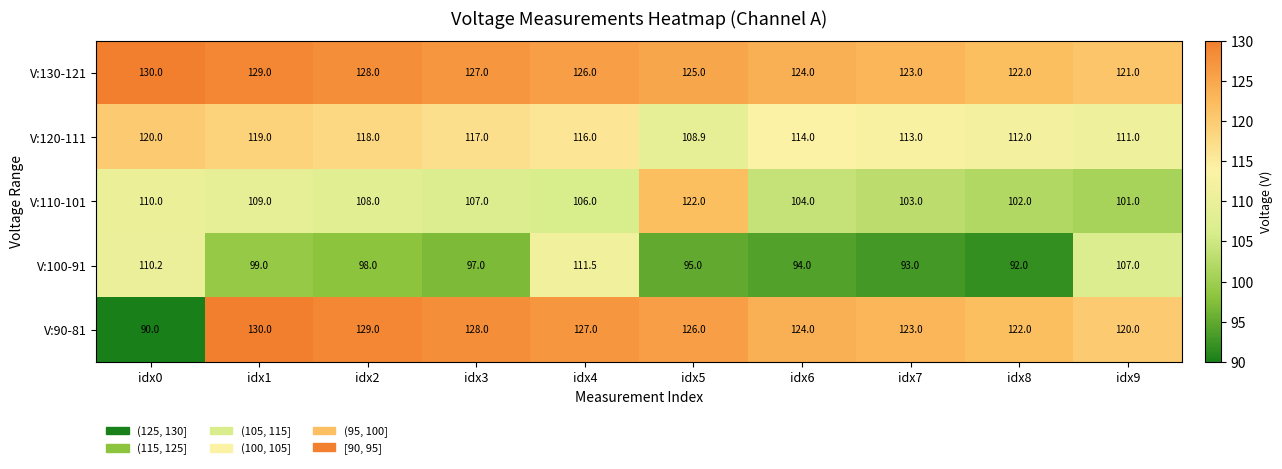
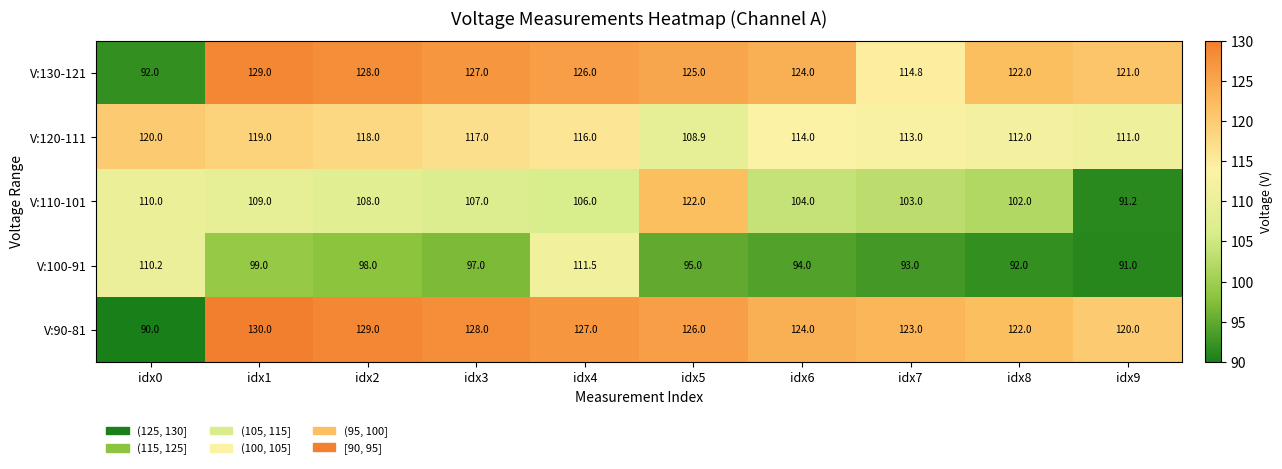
  {
    "V:130-121": {
-     "idx0": 130.0,
+     "idx0": 92.0,
      "idx1": 129.0,
      "idx2": 128.0,
      "idx3": 127.0,
      "idx4": 126.0,
      "idx5": 125.0,
      "idx6": 124.0,
-     "idx7": 123.0,
+     "idx7": 114.8,
      "idx8": 122.0,
      "idx9": 121.0
    },
    "V:120-111": {
      "idx0": 120.0,
      "idx1": 119.0,
      "idx2": 118.0,
      "idx3": 117.0,
      "idx4": 116.0,
      "idx5": 108.9,
      "idx6": 114.0,
      "idx7": 113.0,
      "idx8": 112.0,
      "idx9": 111.0
    },
    "V:110-101": {
      "idx0": 110.0,
      "idx1": 109.0,
      "idx2": 108.0,
      "idx3": 107.0,
      "idx4": 106.0,
      "idx5": 122.0,
      "idx6": 104.0,
      "idx7": 103.0,
      "idx8": 102.0,
-     "idx9": 101.0
+     "idx9": 91.2
    },
    "V:100-91": {
      "idx0": 110.2,
      "idx1": 99.0,
      "idx2": 98.0,
      "idx3": 97.0,
      "idx4": 111.5,
      "idx5": 95.0,
      "idx6": 94.0,
      "idx7": 93.0,
      "idx8": 92.0,
-     "idx9": 107.0
+     "idx9": 91.0
    },
    "V:90-81": {
      "idx0": 90.0,
      "idx1": 130.0,
      "idx2": 129.0,
      "idx3": 128.0,
      "idx4": 127.0,
      "idx5": 126.0,
      "idx6": 124.0,
      "idx7": 123.0,
      "idx8": 122.0,
      "idx9": 120.0
    }
  }
